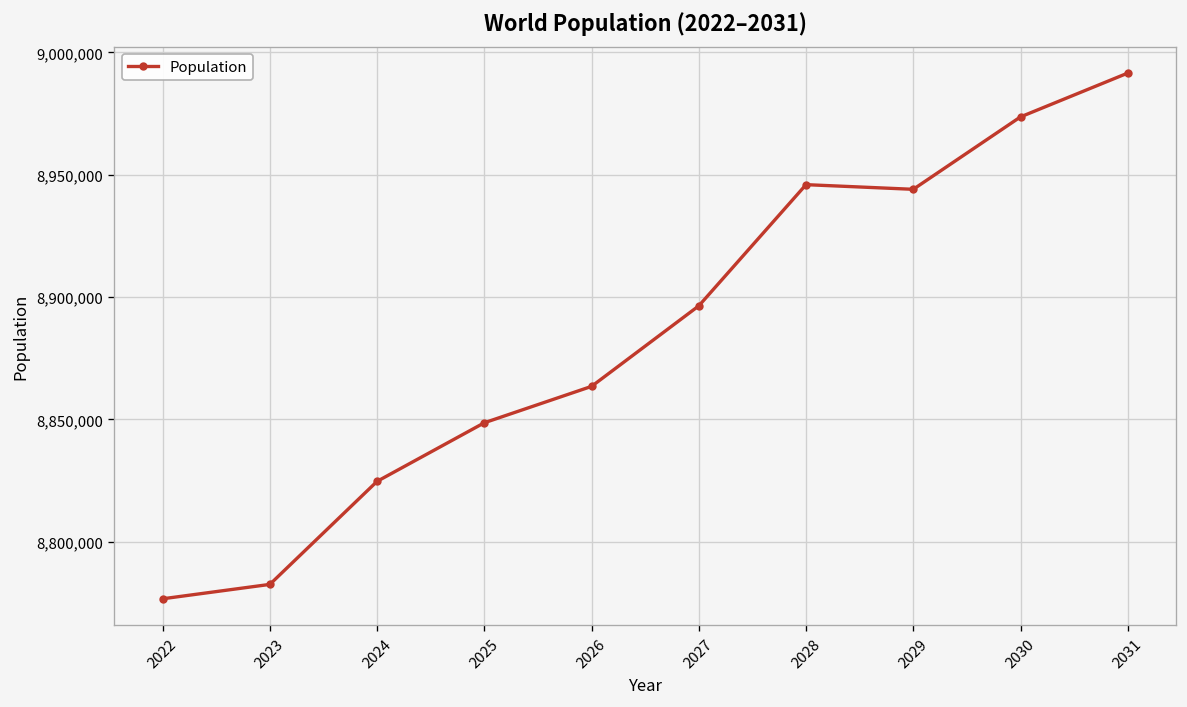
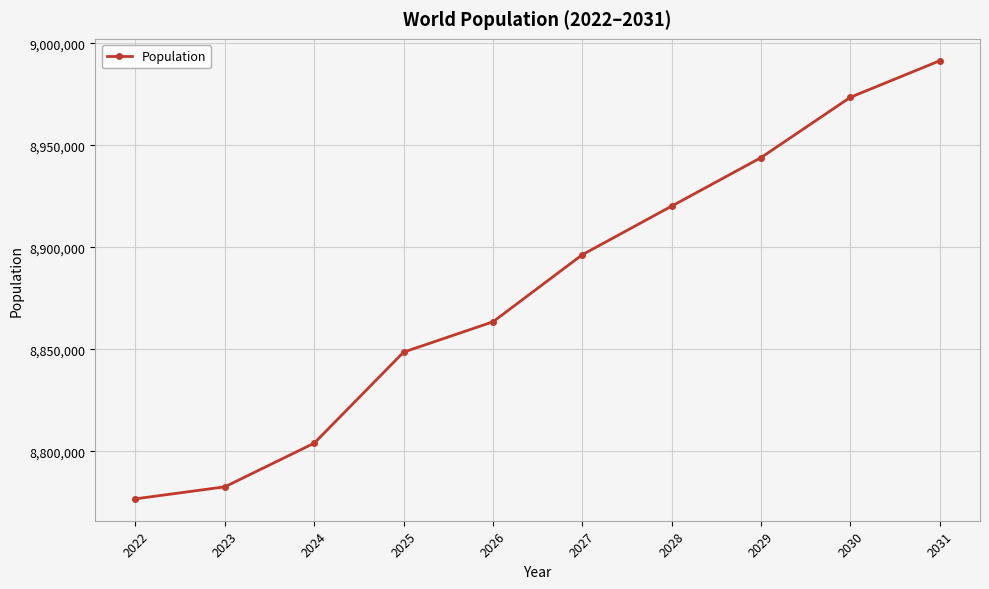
  {
    "2022": "8,777,000",
    "2023": "8,783,000",
-   "2024": "8,825,000",
+   "2024": "8,804,000",
    "2025": "8,849,000",
    "2026": "8,863,000",
    "2027": "8,896,000",
-   "2028": "8,946,000",
+   "2028": "8,920,000",
    "2029": "8,944,000",
    "2030": "8,974,000",
    "2031": "8,992,000"
  }
